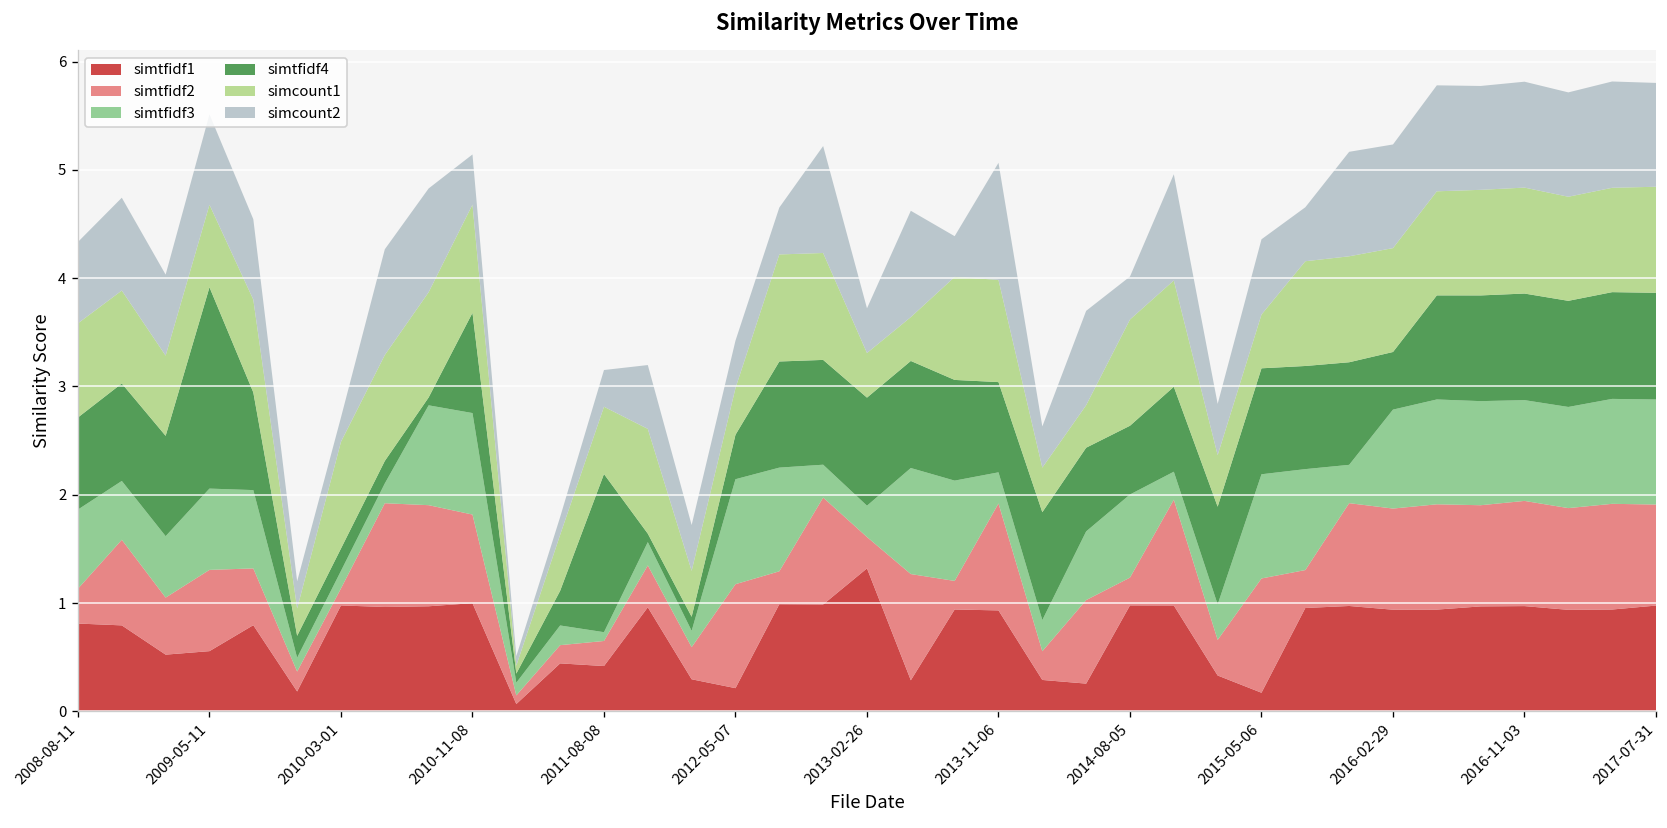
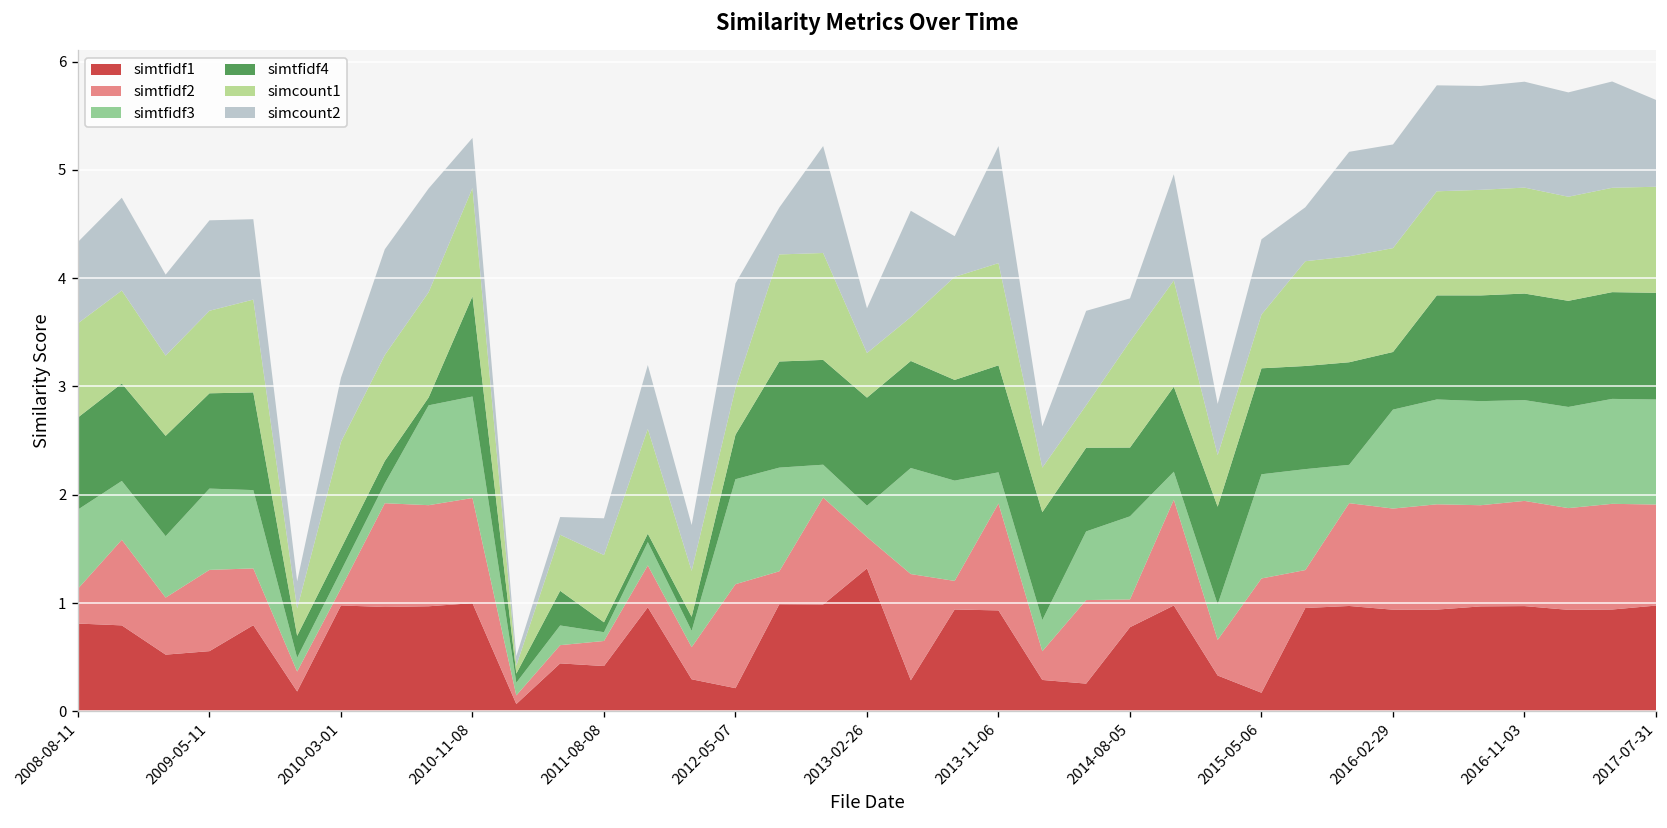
  {
    "simtfidf1": {
      "2008-08-11": 0.8,
      "2009-05-11": 0.6,
      "2010-03-01": 1.0,
      "2010-11-08": 1.0,
      "2011-08-08": 0.4,
      "2012-05-07": 0.2,
      "2013-02-26": 1.3,
      "2013-11-06": 0.9,
-     "2014-08-05": 1.0,
+     "2014-08-05": 0.8,
      "2015-05-06": 0.2,
      "2016-02-29": 0.9,
      "2016-11-03": 1.0,
      "2017-07-31": 1.0
    },
    "simtfidf2": {
      "2008-08-11": 0.3,
      "2009-05-11": 0.8,
      "2010-03-01": 0.2,
-     "2010-11-08": 0.8,
+     "2010-11-08": 1.0,
      "2011-08-08": 0.2,
      "2012-05-07": 1.0,
      "2013-02-26": 0.3,
      "2013-11-06": 1.0,
      "2014-08-05": 0.3,
      "2015-05-06": 1.1,
      "2016-02-29": 0.9,
      "2016-11-03": 1.0,
      "2017-07-31": 0.9
    },
    "simtfidf4": {
      "2008-08-11": 0.9,
-     "2009-05-11": 1.9,
+     "2009-05-11": 0.9,
      "2010-03-01": 0.2,
      "2010-11-08": 0.9,
-     "2011-08-08": 1.5,
+     "2011-08-08": 0.1,
      "2012-05-07": 0.4,
      "2013-02-26": 1.0,
-     "2013-11-06": 0.8,
+     "2013-11-06": 1.0,
      "2014-08-05": 0.6,
      "2015-05-06": 1.0,
      "2016-02-29": 0.5,
      "2016-11-03": 1.0,
      "2017-07-31": 1.0
    },
    "simcount2": {
      "2008-08-11": 0.8,
-     "2010-03-01": 0.2,
+     "2010-03-01": 0.6,
      "2010-11-08": 0.5,
      "2011-08-08": 0.3,
-     "2012-05-07": 0.4,
+     "2012-05-07": 1.0,
      "2013-02-26": 0.4,
      "2013-11-06": 1.1,
      "2014-08-05": 0.4,
      "2015-05-06": 0.7,
      "2016-02-29": 1.0,
      "2016-11-03": 1.0,
-     "2017-07-31": 1.0
+     "2017-07-31": 0.8
    }
  }
